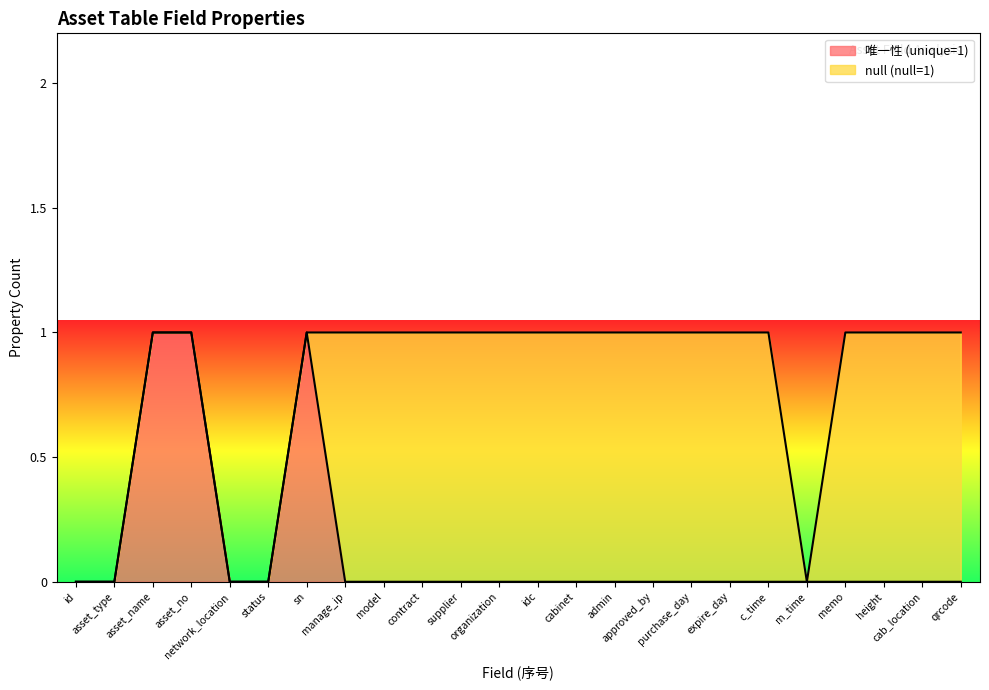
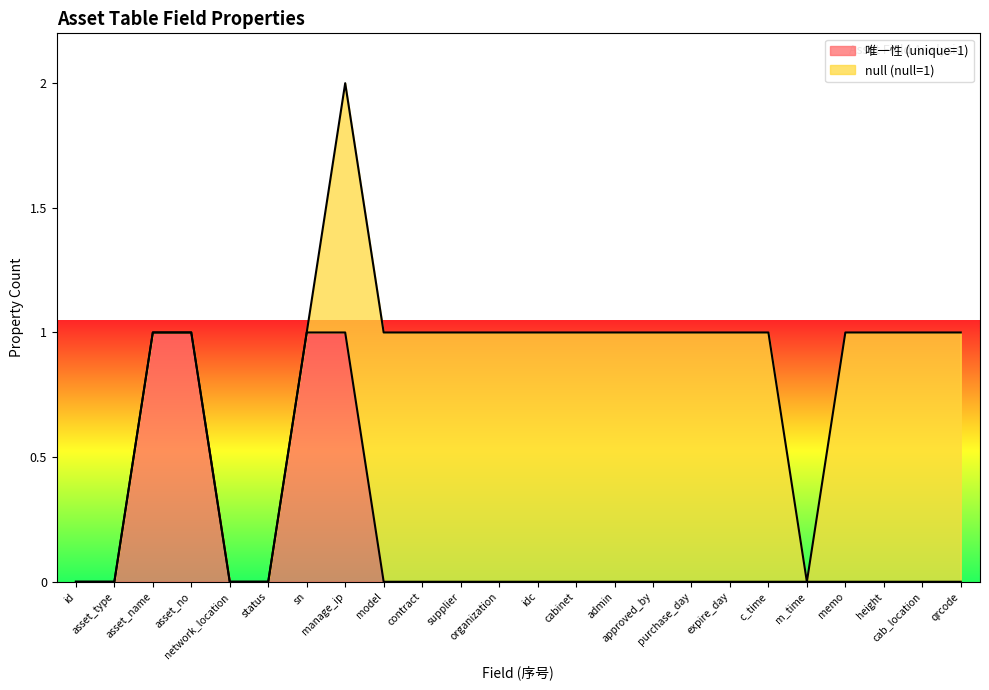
  {
    "唯一性 (unique=1)": {
-     "manage_ip": 0,
+     "manage_ip": 1,
      "model": 0,
      "contract": 0,
      "supplier": 0,
      "organization": 0,
      "idc": 0,
      "cabinet": 0,
      "admin": 0,
      "approved_by": 0,
      "purchase_day": 0,
      "expire_day": 0,
      "c_time": 0,
      "memo": 0,
      "height": 0,
      "cab_location": 0,
      "qrcode": 0
    },
    "null (null=1)": {
      "model": 1,
      "contract": 1,
      "supplier": 1,
      "organization": 1,
      "idc": 1,
      "cabinet": 1,
      "admin": 1,
      "approved_by": 1,
      "purchase_day": 1,
      "expire_day": 1,
      "c_time": 1,
      "memo": 1,
      "height": 1,
      "cab_location": 1,
      "qrcode": 1
    }
  }
